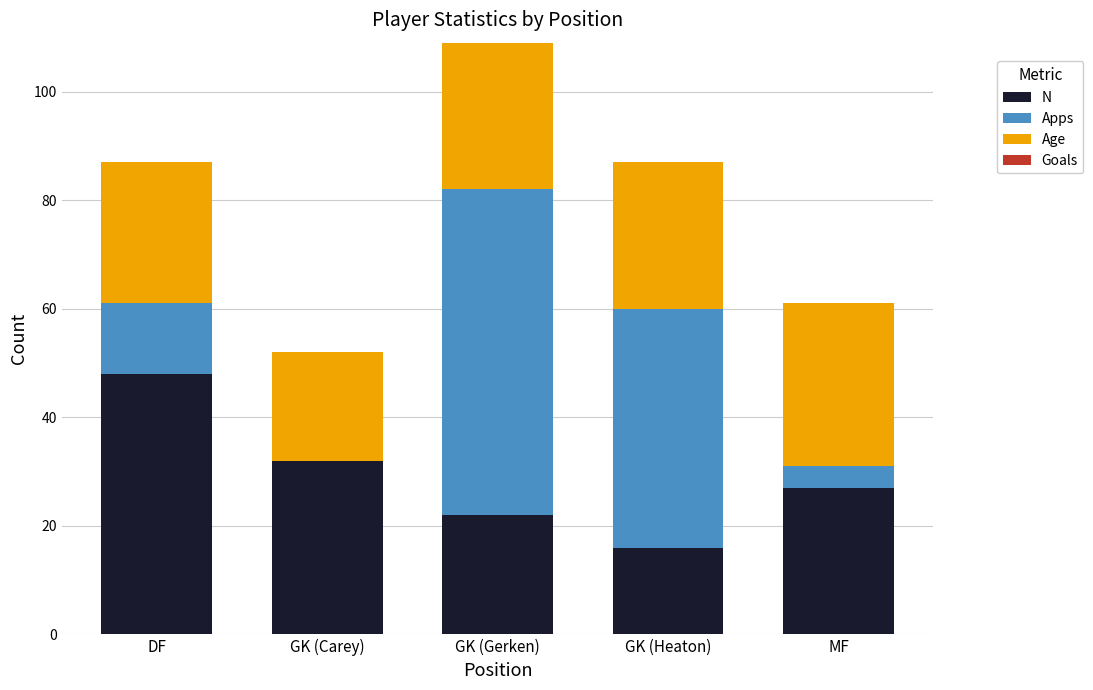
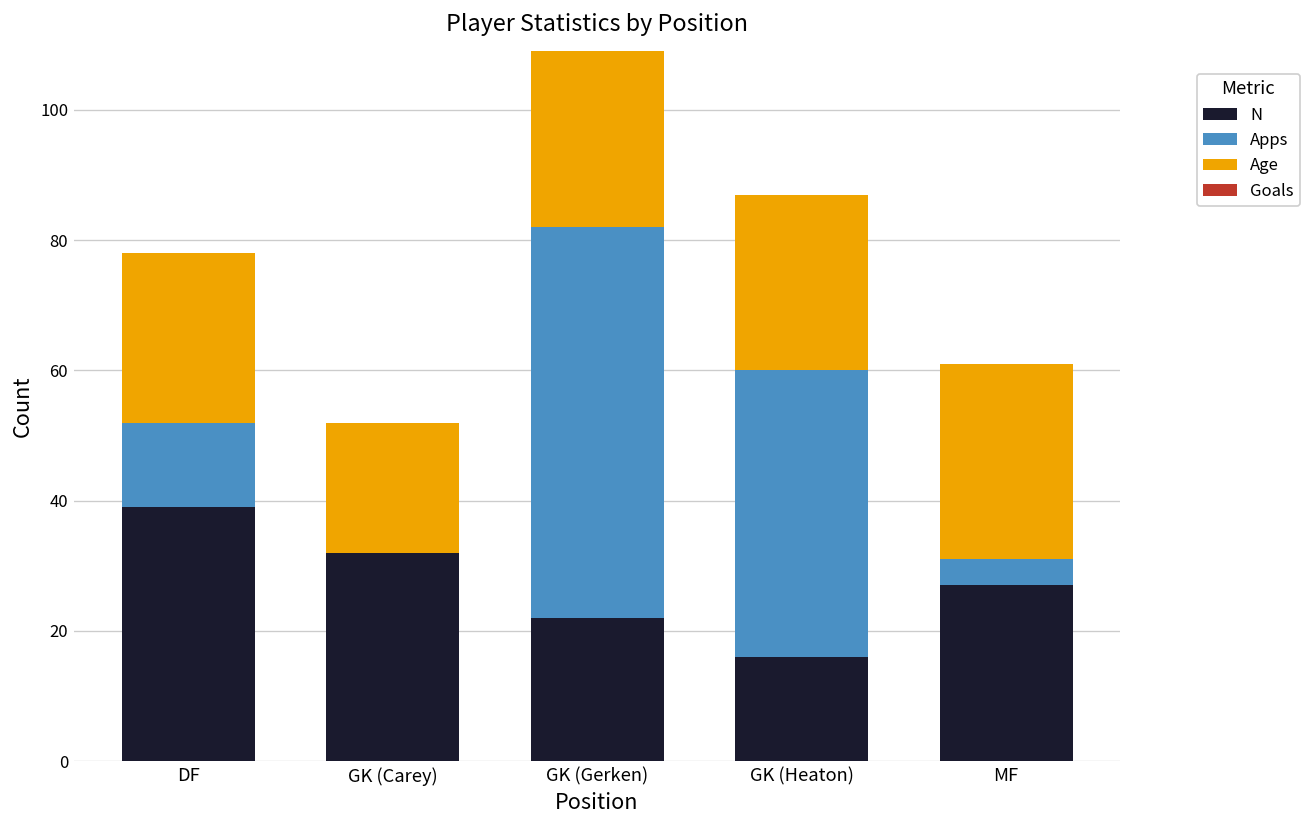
  {
    "N": {
-     "DF": 48,
+     "DF": 39,
      "GK (Carey)": 32,
      "GK (Gerken)": 22,
      "GK (Heaton)": 16,
      "MF": 27
    },
    "Apps": {
      "DF": 13,
      "GK (Carey)": 0,
      "GK (Gerken)": 60,
      "GK (Heaton)": 44,
      "MF": 4
    }
  }
